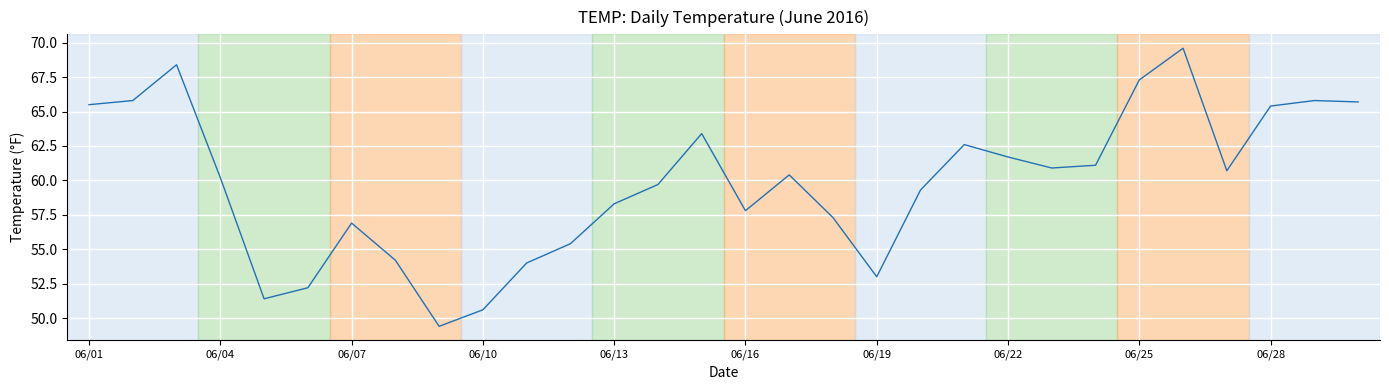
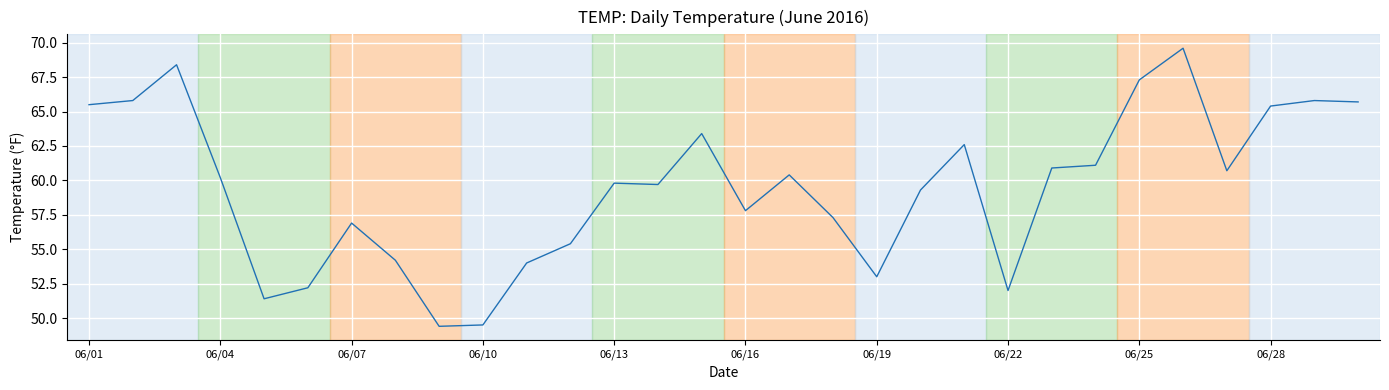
  {
    "06/01": 65.5,
    "06/04": 60.2,
    "06/07": 56.9,
-   "06/10": 50.6,
-   "06/13": 58.3,
+   "06/10": 49.5,
+   "06/13": 59.8,
    "06/16": 57.8,
    "06/19": 53.0,
-   "06/22": 61.7,
+   "06/22": 52.0,
    "06/25": 67.3,
    "06/28": 65.4
  }
